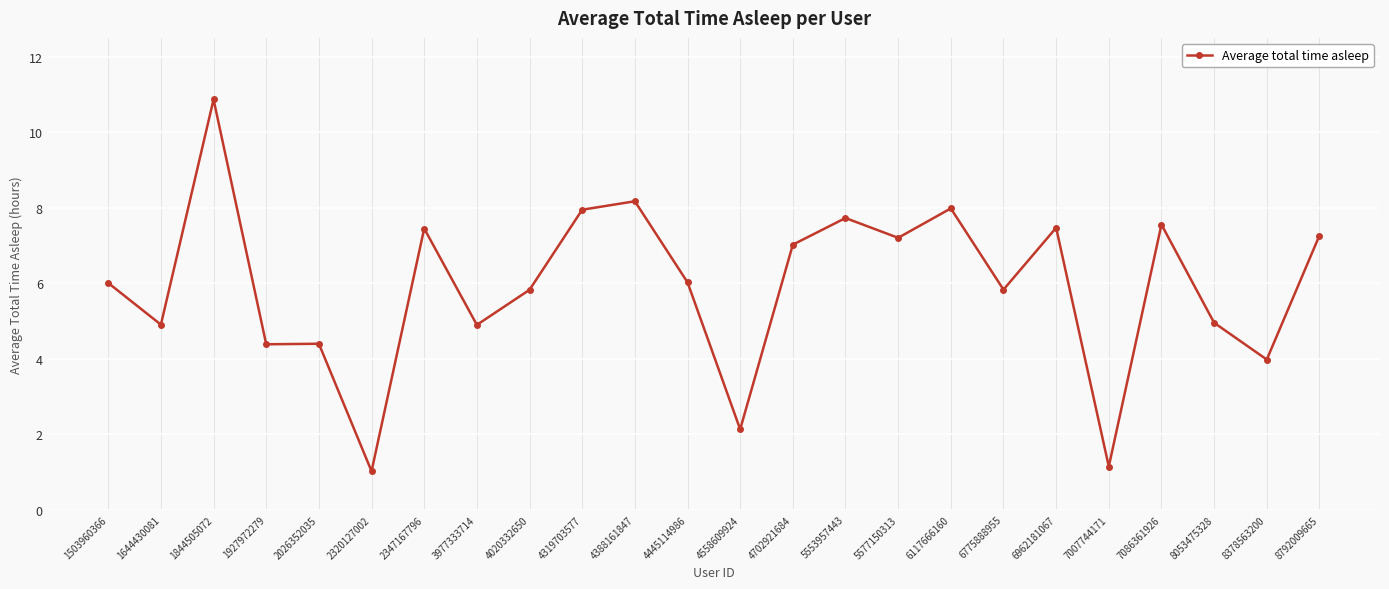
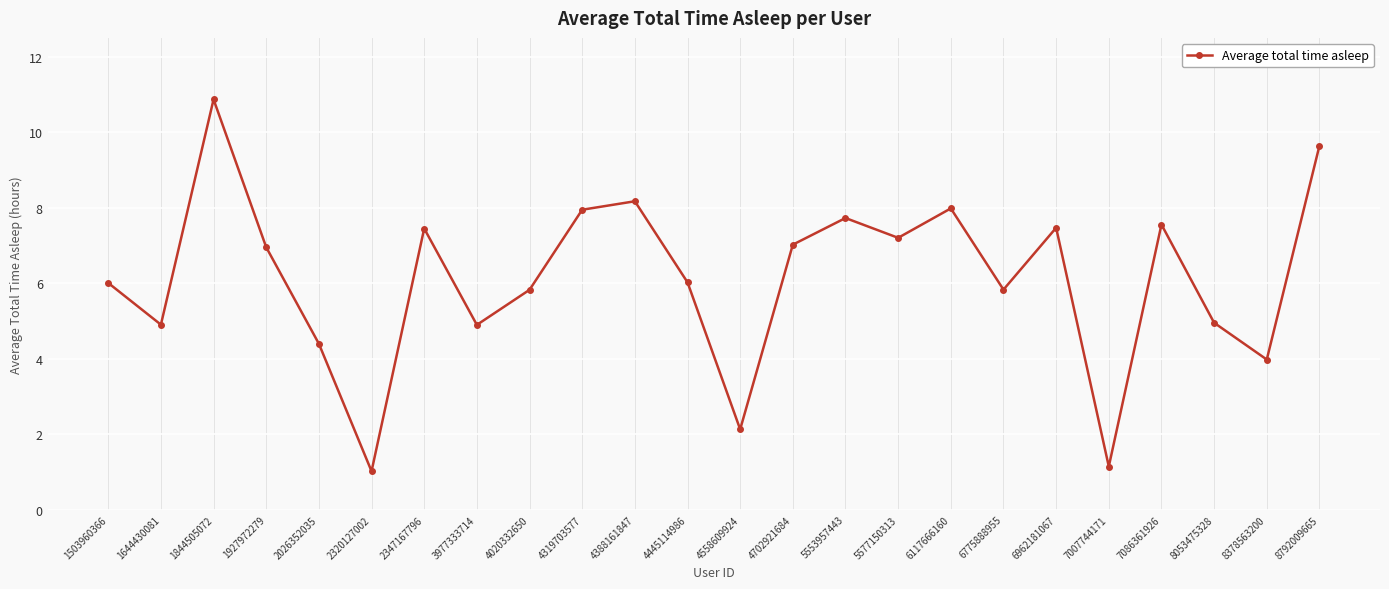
  {
    "1503960366": 6.0,
    "1644430081": 4.9,
    "1844505072": 10.9,
-   "1927972279": 4.4,
+   "1927972279": 7.0,
    "2026352035": 4.4,
    "2320127002": 1.0,
    "2347167796": 7.4,
    "3977333714": 4.9,
    "4020332650": 5.8,
    "4319703577": 7.9,
    "4388161847": 8.2,
    "4445114986": 6.0,
    "4558609924": 2.1,
    "4702921684": 7.0,
    "5553957443": 7.7,
    "5577150313": 7.2,
    "6117666160": 8.0,
    "6775888955": 5.8,
    "6962181067": 7.5,
    "7007744171": 1.1,
    "7086361926": 7.6,
    "8053475328": 5.0,
    "8378563200": 4.0,
-   "8792009665": 7.3
+   "8792009665": 9.6
  }
